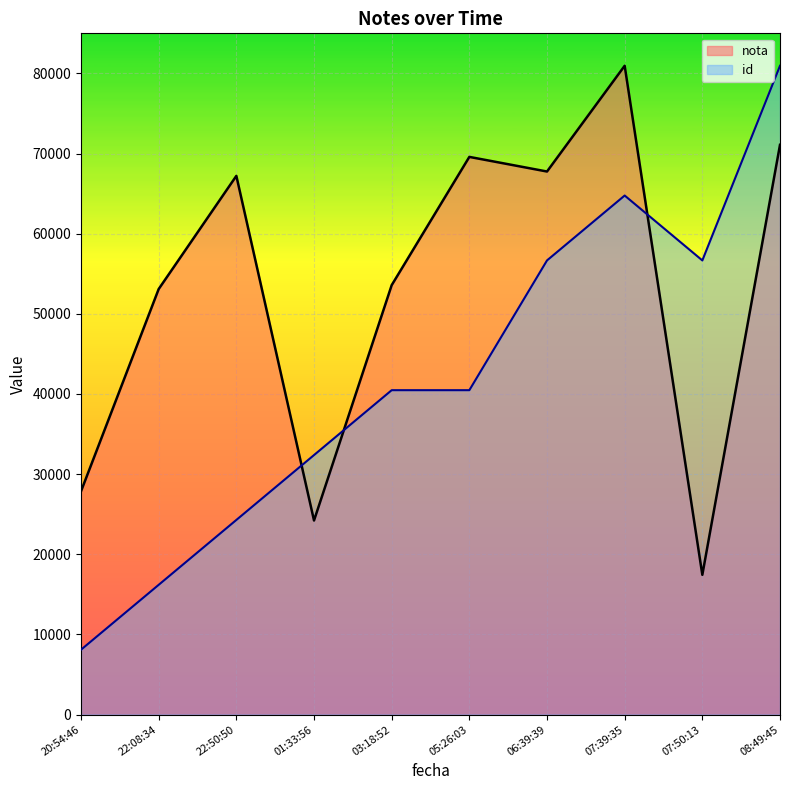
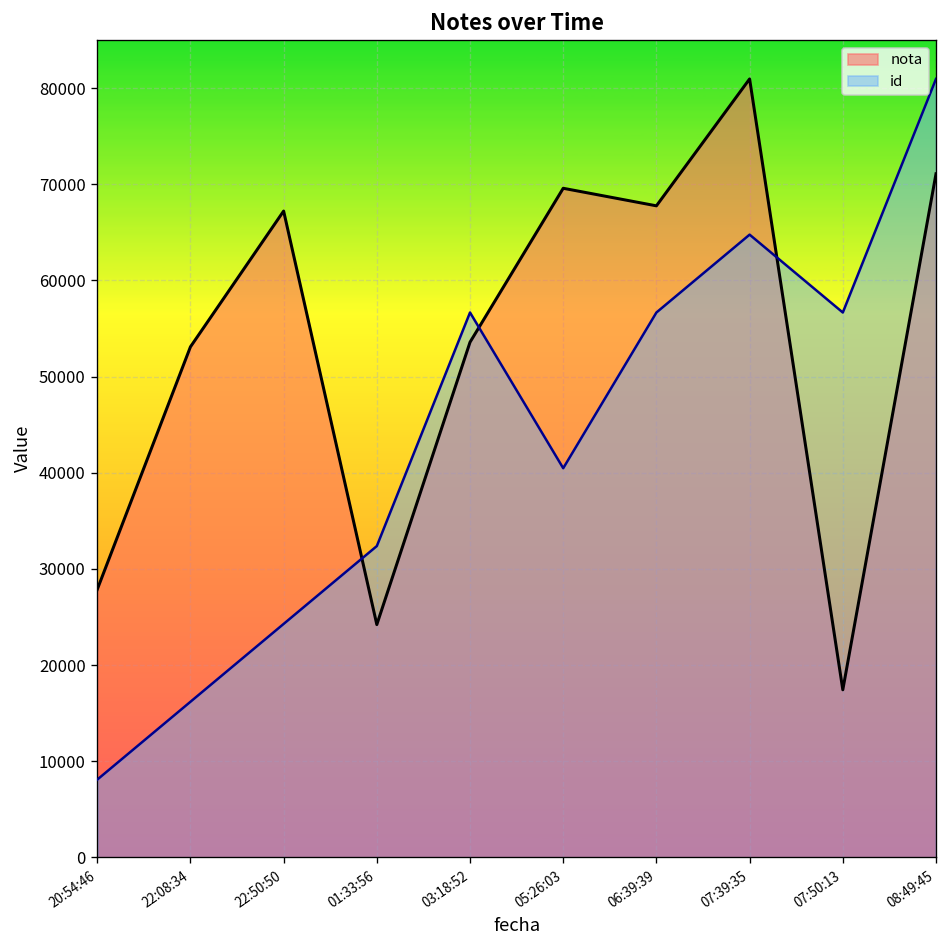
  {
    "nota": {
      "20:54:46": 28000,
      "22:08:34": 53000,
      "22:50:50": 67000,
      "01:33:56": 24000,
      "03:18:52": 54000,
      "05:26:03": 70000,
      "06:39:39": 68000,
      "07:39:35": 81000,
      "07:50:13": 17000,
      "08:49:45": 71000
    },
    "id": {
      "20:54:46": 8000,
      "22:08:34": 16000,
      "22:50:50": 24000,
      "01:33:56": 32000,
-     "03:18:52": 40000,
+     "03:18:52": 57000,
      "05:26:03": 40000,
      "06:39:39": 57000,
      "07:39:35": 65000,
      "07:50:13": 57000,
      "08:49:45": 81000
    }
  }
